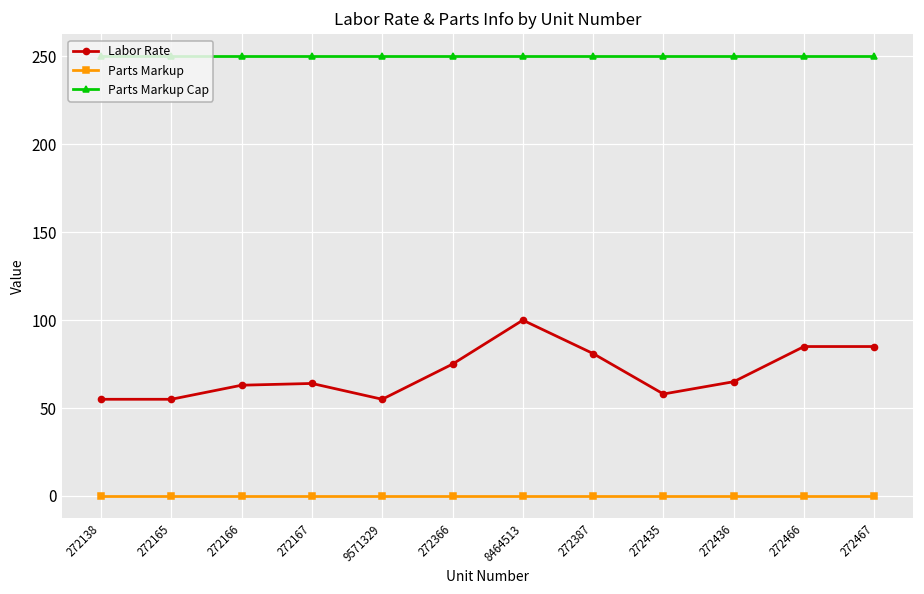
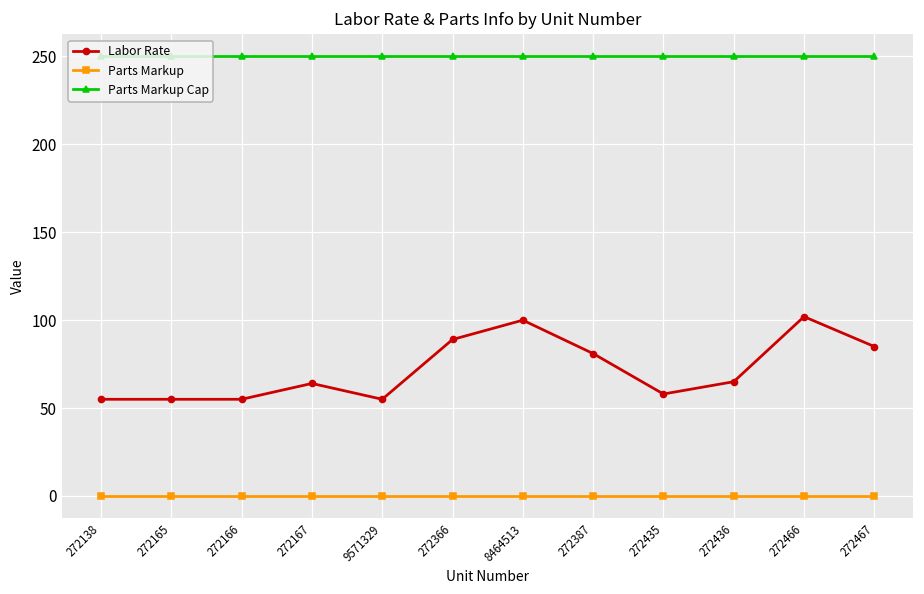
  {
    "Labor Rate": {
      "272138": 55,
      "272165": 55,
-     "272166": 63,
+     "272166": 55,
      "272167": 64,
      "9571329": 55,
-     "272366": 75,
+     "272366": 89,
      "8464513": 100,
      "272387": 81,
      "272435": 58,
      "272436": 65,
-     "272466": 85,
+     "272466": 102,
      "272467": 85
    },
    "Parts Markup": {
      "272138": 0,
      "272165": 0,
      "272166": 0,
      "272167": 0,
      "9571329": 0,
      "272366": 0,
      "8464513": 0,
      "272387": 0,
      "272435": 0,
      "272436": 0,
      "272466": 0,
      "272467": 0
    },
    "Parts Markup Cap": {
      "272166": 250,
      "272167": 250,
      "9571329": 250,
      "272366": 250,
      "8464513": 250,
      "272387": 250,
      "272435": 250,
      "272436": 250,
      "272466": 250,
      "272467": 250
    }
  }
